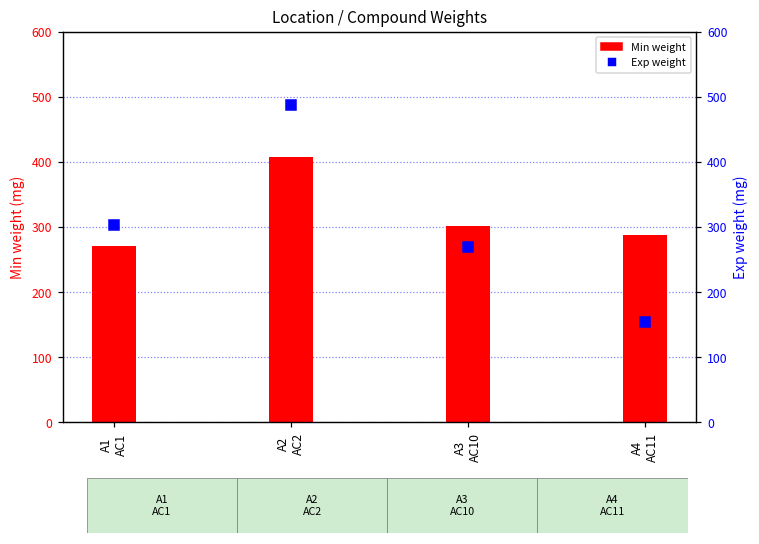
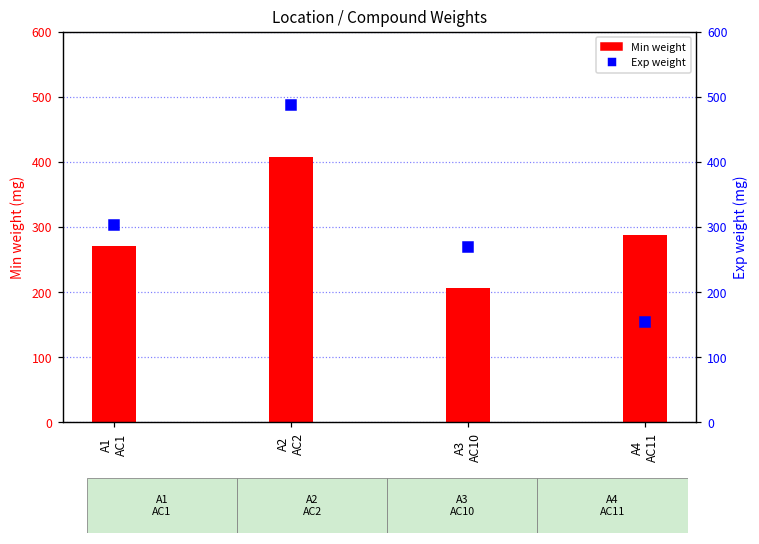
  {
    "Min weight": {
      "A1 AC1": 270,
      "A2 AC2": 410,
-     "A3 AC10": 300,
+     "A3 AC10": 210,
      "A4 AC11": 290
    }
  }
